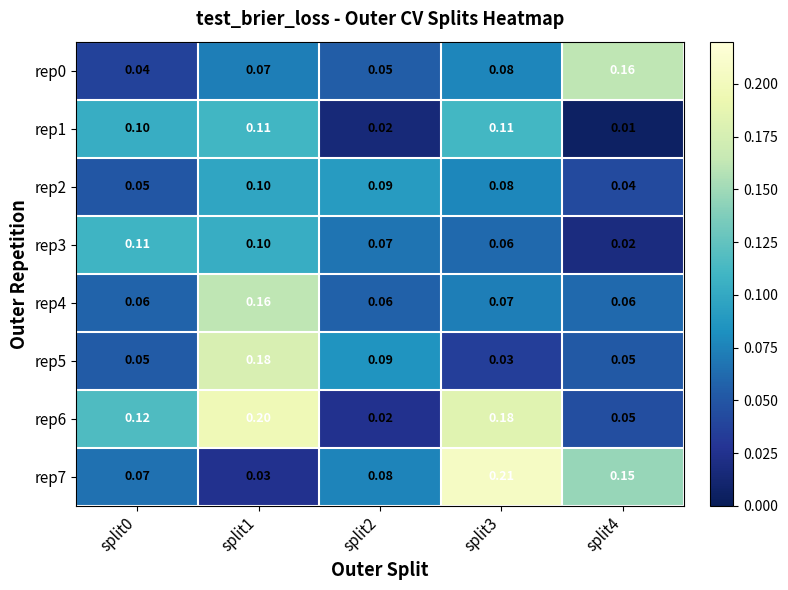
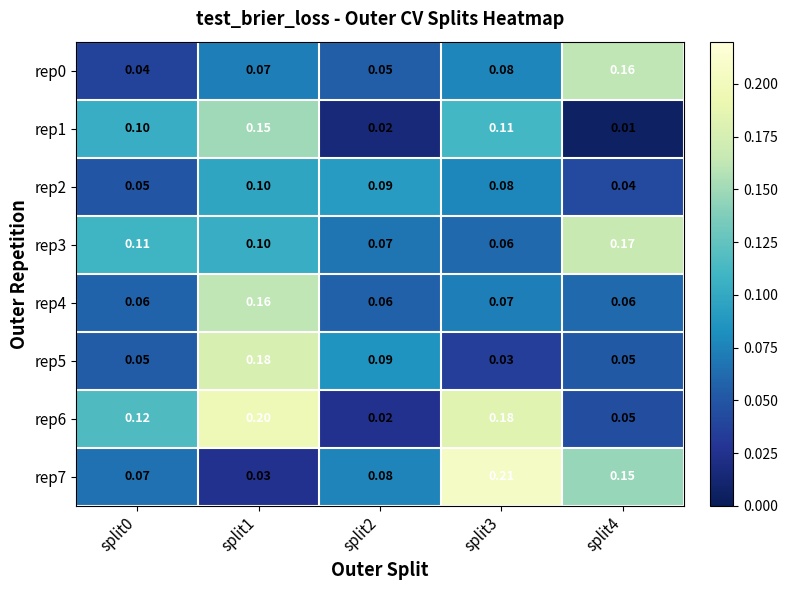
  {
    "rep0": {
      "split0": 0.04,
      "split1": 0.07,
      "split2": 0.05,
      "split3": 0.08,
      "split4": 0.16
    },
    "rep1": {
      "split0": 0.10,
-     "split1": 0.11,
+     "split1": 0.15,
      "split2": 0.02,
      "split3": 0.11,
      "split4": 0.01
    },
    "rep2": {
      "split0": 0.05,
      "split1": 0.10,
      "split2": 0.09,
      "split3": 0.08,
      "split4": 0.04
    },
    "rep3": {
      "split0": 0.11,
      "split1": 0.10,
      "split2": 0.07,
      "split3": 0.06,
-     "split4": 0.02
+     "split4": 0.17
    },
    "rep4": {
      "split0": 0.06,
      "split1": 0.16,
      "split2": 0.06,
      "split3": 0.07,
      "split4": 0.06
    },
    "rep5": {
      "split0": 0.05,
      "split1": 0.18,
      "split2": 0.09,
      "split3": 0.03,
      "split4": 0.05
    },
    "rep6": {
      "split0": 0.12,
      "split1": 0.20,
      "split2": 0.02,
      "split3": 0.18,
      "split4": 0.05
    },
    "rep7": {
      "split0": 0.07,
      "split1": 0.03,
      "split2": 0.08,
      "split3": 0.21,
      "split4": 0.15
    }
  }
